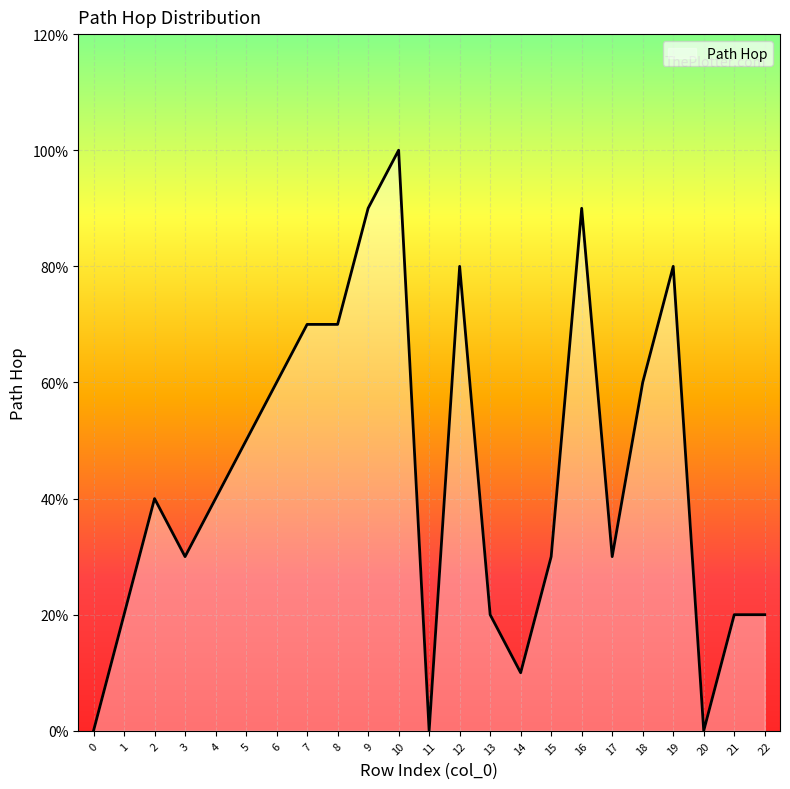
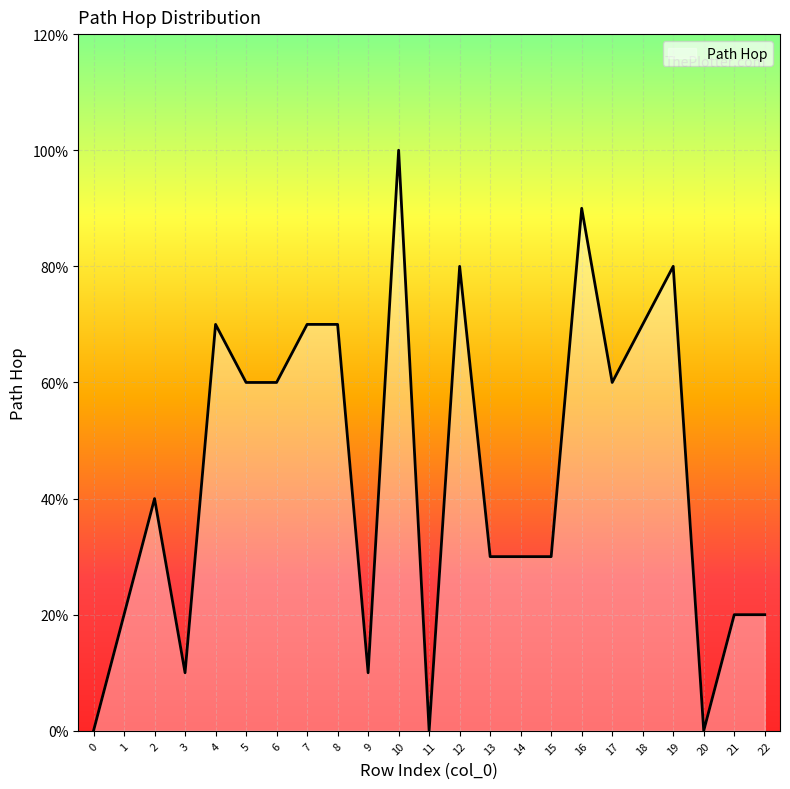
  {
    "0": "0%",
    "1": "20%",
    "2": "40%",
-   "3": "30%",
-   "4": "40%",
-   "5": "50%",
+   "3": "10%",
+   "4": "70%",
+   "5": "60%",
    "6": "60%",
    "7": "70%",
    "8": "70%",
-   "9": "90%",
+   "9": "10%",
    "10": "100%",
    "11": "0%",
    "12": "80%",
-   "13": "20%",
-   "14": "10%",
+   "13": "30%",
+   "14": "30%",
    "15": "30%",
    "16": "90%",
-   "17": "30%",
-   "18": "60%",
+   "17": "60%",
+   "18": "70%",
    "19": "80%",
    "20": "0%",
    "21": "20%",
    "22": "20%"
  }
